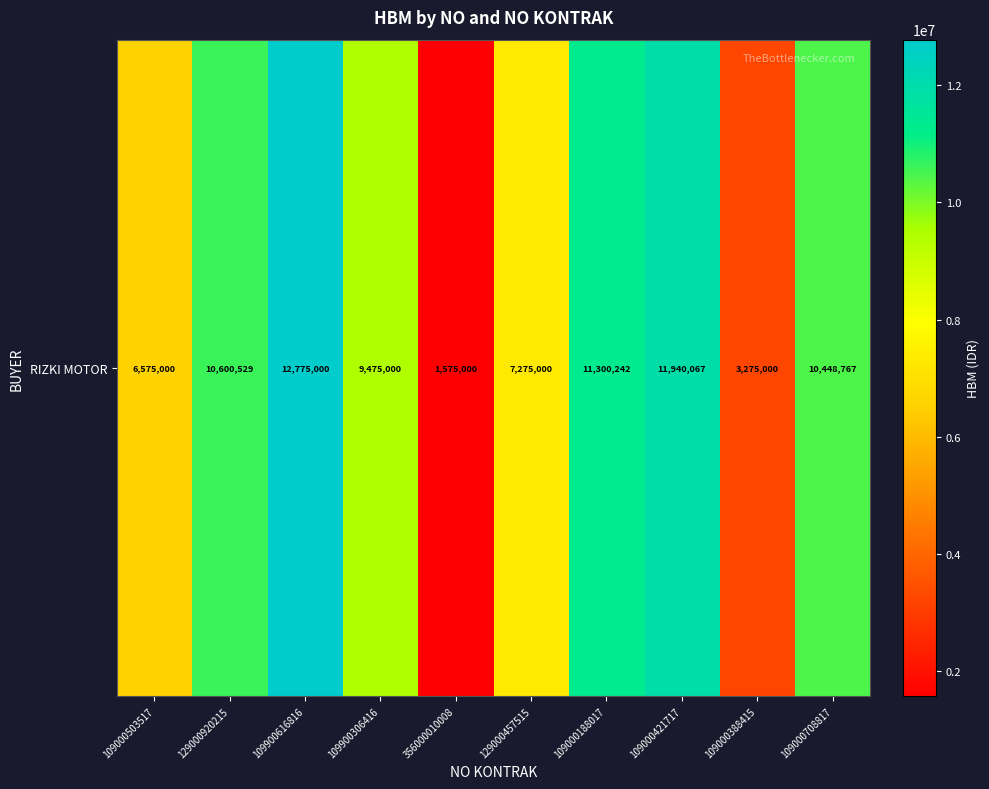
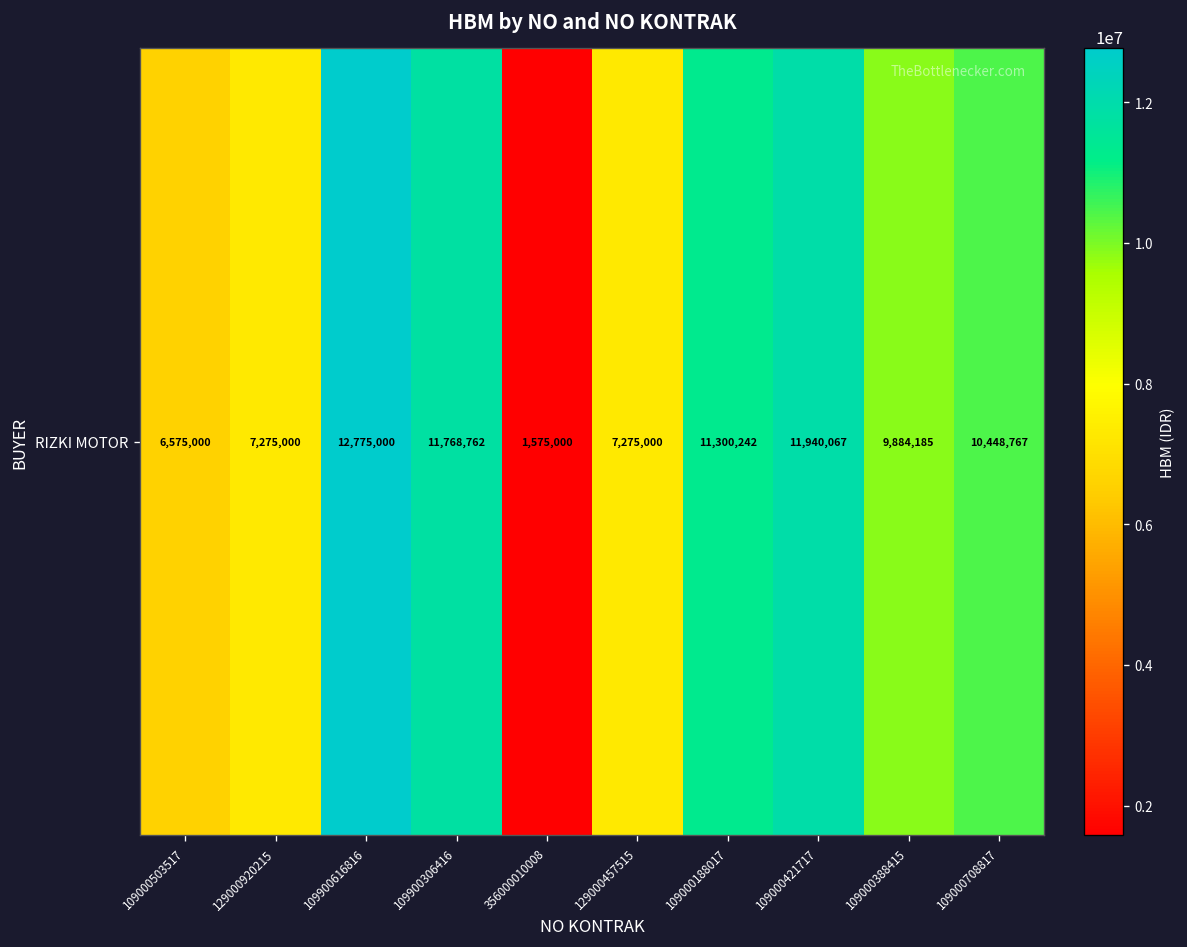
  {
    "RIZKI MOTOR": {
      "109000503517": "6,575,000",
-     "129000920215": "10,600,529",
+     "129000920215": "7,275,000",
      "109900616816": "12,775,000",
-     "109900306416": "9,475,000",
+     "109900306416": "11,768,762",
      "356000010008": "1,575,000",
      "129000457515": "7,275,000",
      "109000188017": "11,300,242",
      "109000421717": "11,940,067",
-     "109000388415": "3,275,000"
+     "109000388415": "9,884,185"
    }
  }
